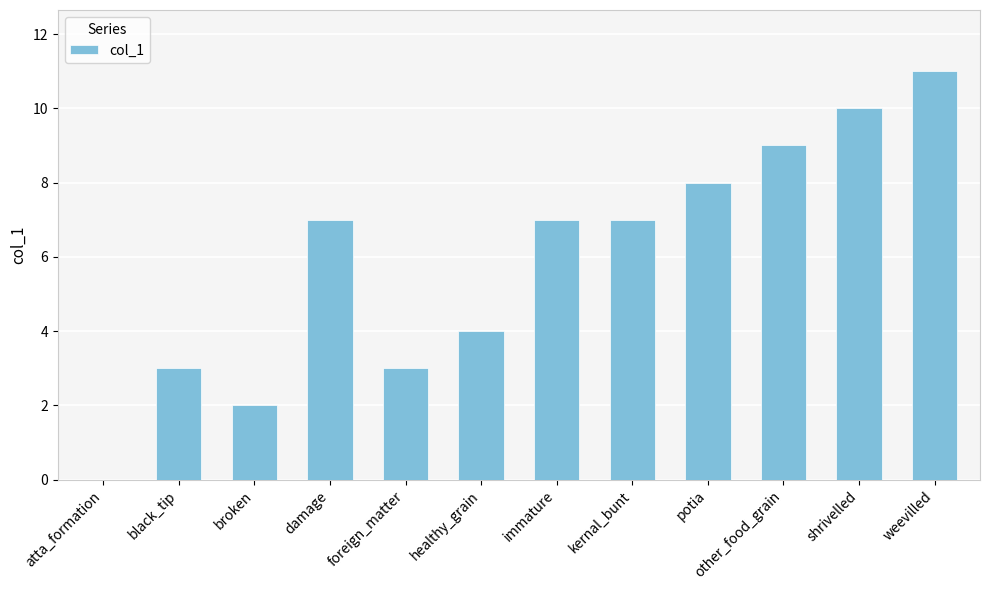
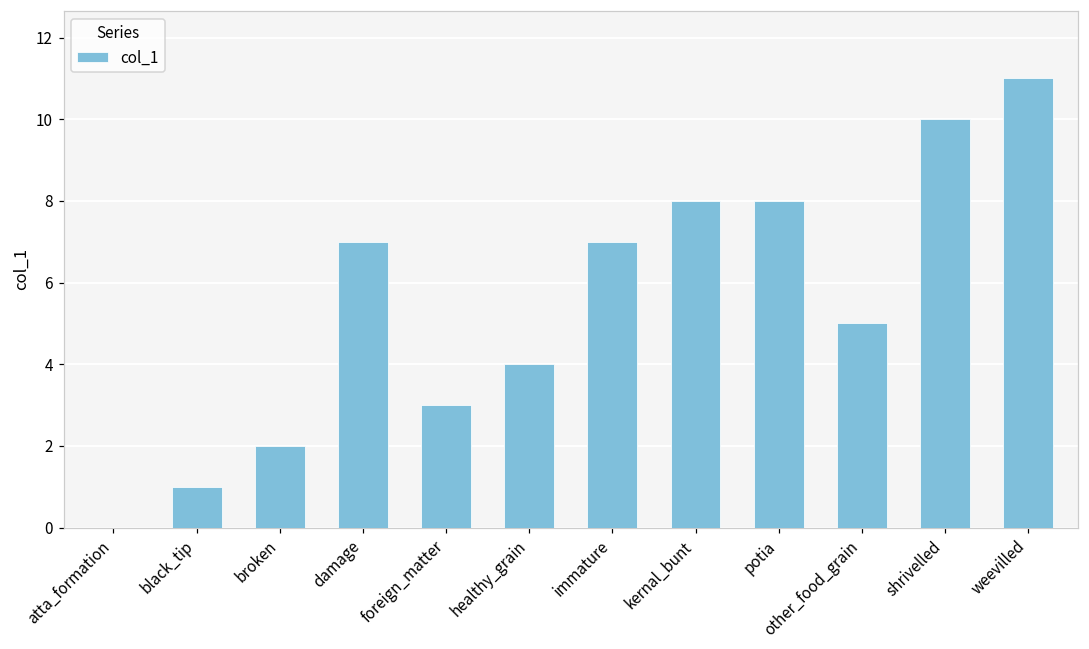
  {
    "atta_formation": 0,
-   "black_tip": 3,
+   "black_tip": 1,
    "broken": 2,
    "damage": 7,
    "foreign_matter": 3,
    "healthy_grain": 4,
    "immature": 7,
-   "kernal_bunt": 7,
+   "kernal_bunt": 8,
    "potia": 8,
-   "other_food_grain": 9,
+   "other_food_grain": 5,
    "shrivelled": 10,
    "weevilled": 11
  }
